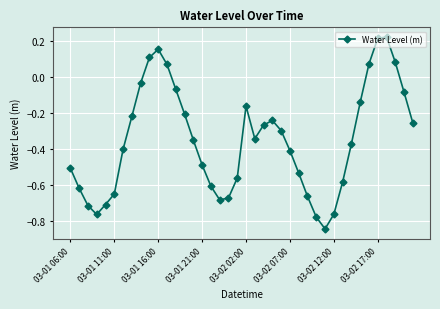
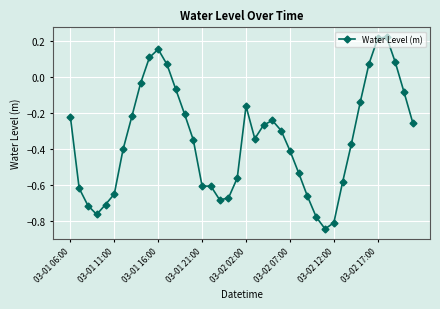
  {
-   "03-01 06:00": -0.51,
+   "03-01 06:00": -0.22,
    "03-01 11:00": -0.65,
    "03-01 16:00": 0.15,
-   "03-01 21:00": -0.49,
+   "03-01 21:00": -0.61,
    "03-02 02:00": -0.16,
    "03-02 07:00": -0.41,
-   "03-02 12:00": -0.76
+   "03-02 12:00": -0.81
  }
